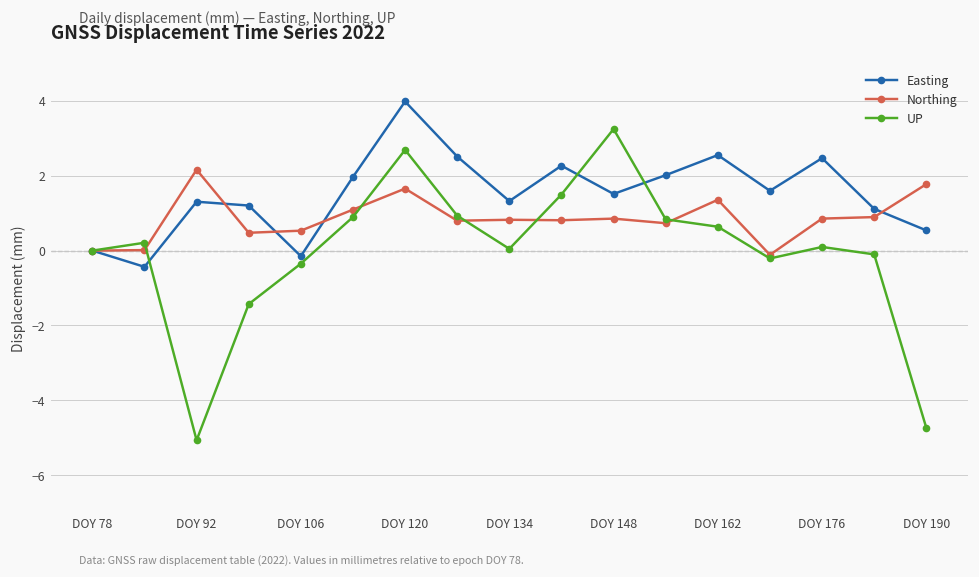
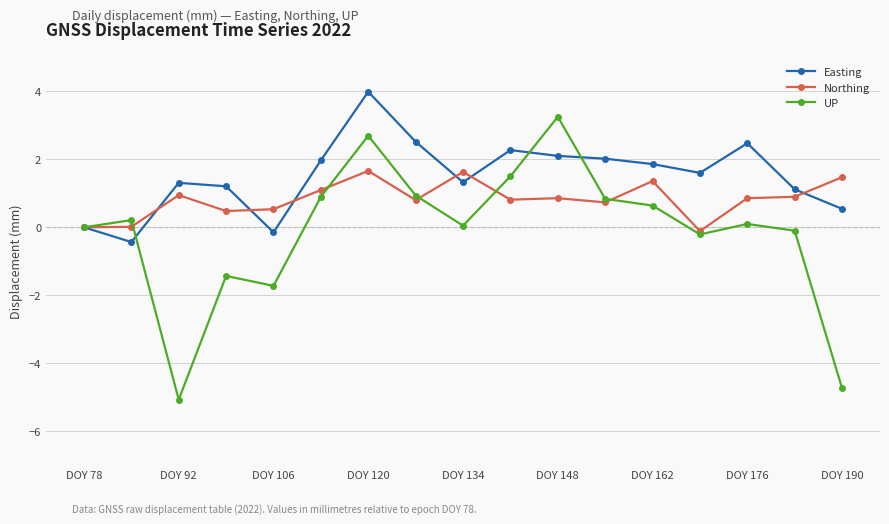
  {
    "Easting": {
      "DOY 92": 1.3,
      "DOY 106": -0.1,
      "DOY 120": 4.0,
      "DOY 134": 1.3,
-     "DOY 148": 1.5,
-     "DOY 162": 2.6,
+     "DOY 148": 2.1,
+     "DOY 162": 1.9,
      "DOY 176": 2.5,
      "DOY 190": 0.5
    },
    "Northing": {
-     "DOY 92": 2.2,
+     "DOY 92": 0.9,
      "DOY 106": 0.5,
      "DOY 120": 1.7,
-     "DOY 134": 0.8,
+     "DOY 134": 1.6,
      "DOY 148": 0.9,
      "DOY 162": 1.4,
      "DOY 176": 0.9,
-     "DOY 190": 1.8
+     "DOY 190": 1.5
    },
    "UP": {
      "DOY 92": -5.1,
-     "DOY 106": -0.3,
+     "DOY 106": -1.7,
      "DOY 120": 2.7,
      "DOY 134": 0.0,
      "DOY 148": 3.2,
      "DOY 162": 0.6,
      "DOY 176": 0.1,
      "DOY 190": -4.7
    }
  }
